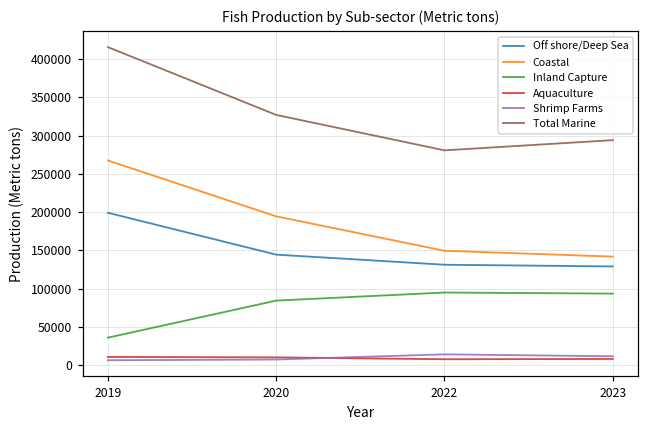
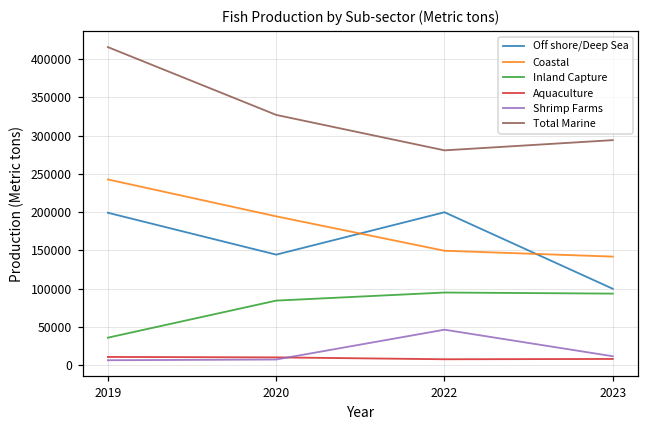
  {
    "Off shore/Deep Sea": {
      "2019": 200000,
      "2020": 140000,
-     "2022": 130000,
-     "2023": 130000
+     "2022": 200000,
+     "2023": 100000
    },
    "Coastal": {
-     "2019": 270000,
+     "2019": 240000,
      "2020": 190000,
      "2022": 150000,
      "2023": 140000
    },
    "Inland Capture": {
      "2019": 40000,
      "2020": 80000,
      "2022": 90000,
      "2023": 90000
    },
    "Aquaculture": {
      "2019": 10000,
      "2022": 10000
    },
    "Shrimp Farms": {
      "2019": 10000,
-     "2022": 10000
+     "2022": 50000
    },
    "Total Marine": {
      "2019": 420000,
      "2020": 330000,
      "2022": 280000,
      "2023": 290000
    }
  }
